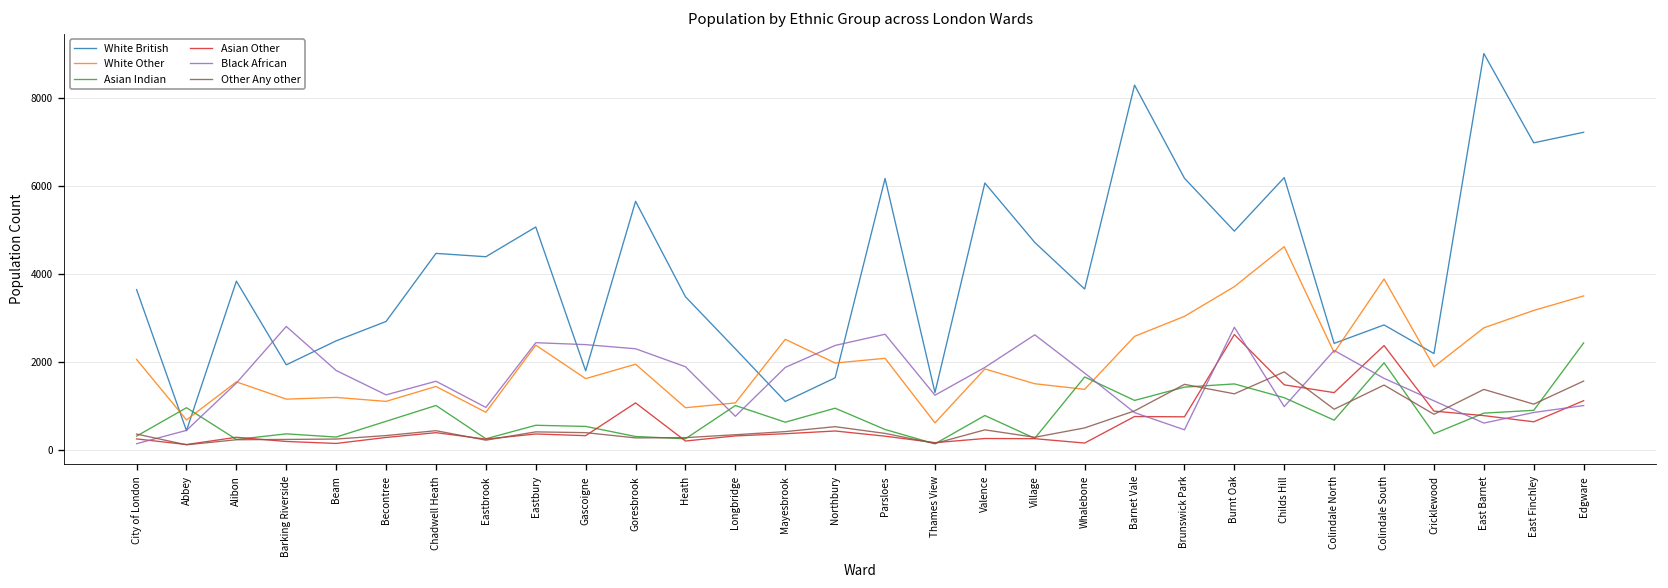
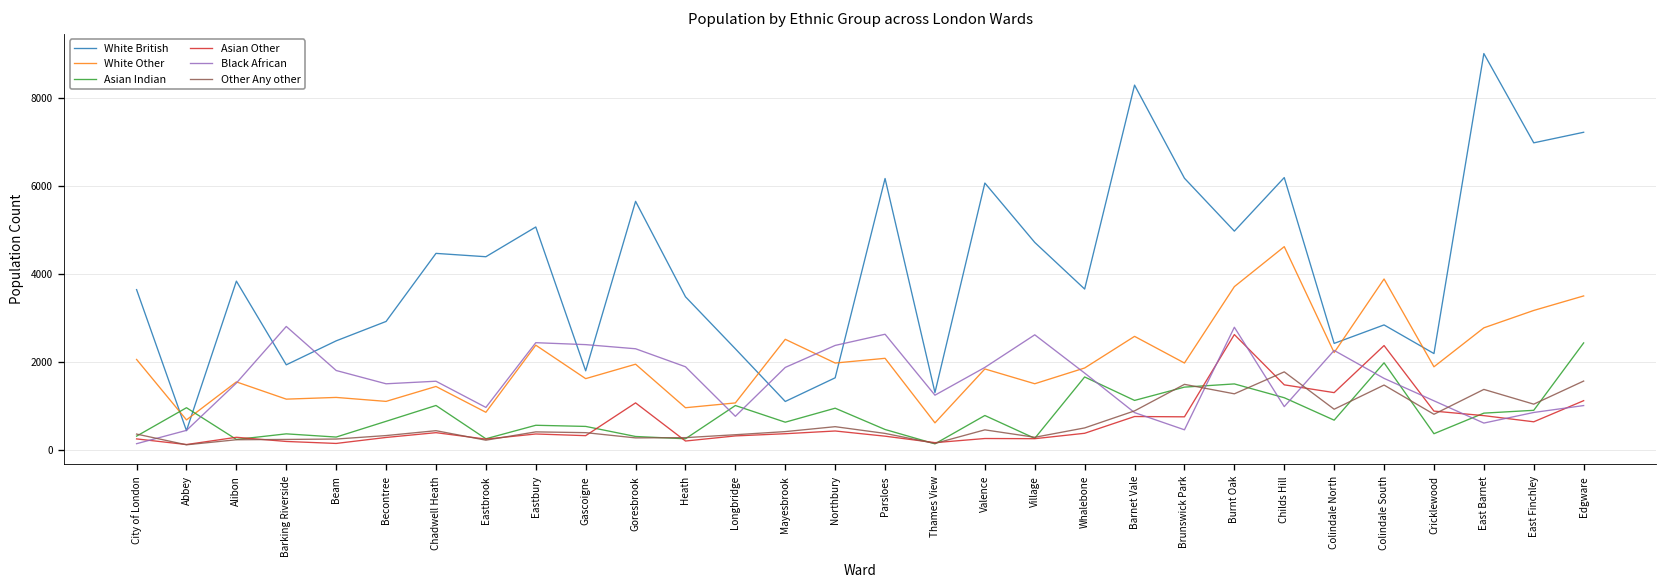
  {
    "White British": {
      "City of London": 3700,
      "Alibon": 3800,
      "Barking Riverside": 1900,
      "Beam": 2500,
      "Becontree": 2900,
      "Chadwell Heath": 4500,
      "Eastbrook": 4400,
      "Eastbury": 5100,
      "Gascoigne": 1800,
      "Goresbrook": 5700,
      "Heath": 3500,
      "Longbridge": 2300,
      "Mayesbrook": 1100,
      "Northbury": 1600,
      "Parsloes": 6200,
      "Valence": 6100,
      "Village": 4700,
      "Whalebone": 3700,
      "Barnet Vale": 8300,
      "Brunswick Park": 6200,
      "Burnt Oak": 5000,
      "Childs Hill": 6200,
      "Colindale North": 2400,
      "Colindale South": 2900,
      "Cricklewood": 2200,
      "East Barnet": 9000,
      "East Finchley": 7000,
      "Edgware": 7200
    },
    "White Other": {
      "City of London": 2100,
      "Abbey": 700,
      "Barking Riverside": 1200,
      "Beam": 1200,
      "Becontree": 1100,
      "Chadwell Heath": 1500,
      "Eastbrook": 900,
      "Gascoigne": 1600,
      "Goresbrook": 2000,
      "Heath": 1000,
      "Mayesbrook": 2500,
      "Northbury": 2000,
      "Parsloes": 2100,
      "Thames View": 600,
      "Village": 1500,
-     "Whalebone": 1400,
+     "Whalebone": 1900,
      "Barnet Vale": 2600,
-     "Brunswick Park": 3000,
+     "Brunswick Park": 2000,
      "Burnt Oak": 3700,
      "Childs Hill": 4600,
      "Colindale South": 3900,
      "Cricklewood": 1900,
      "East Barnet": 2800,
      "East Finchley": 3200,
      "Edgware": 3500
    },
    "Asian Indian": {
      "Abbey": 1000,
      "Barking Riverside": 400,
      "Becontree": 700,
      "Chadwell Heath": 1000,
      "Eastbury": 600,
      "Gascoigne": 500,
      "Mayesbrook": 600,
      "Northbury": 1000,
      "Parsloes": 500,
      "Valence": 800,
      "Whalebone": 1700,
      "Barnet Vale": 1100,
      "Burnt Oak": 1500,
      "Childs Hill": 1200,
      "Colindale North": 700,
      "Colindale South": 2000,
      "Cricklewood": 400,
      "Edgware": 2400
    },
    "Asian Other": {
      "Beam": 200,
      "Goresbrook": 1100,
      "Northbury": 400,
      "Valence": 300,
-     "Whalebone": 200,
+     "Whalebone": 400,
      "Barnet Vale": 800,
      "Brunswick Park": 800,
      "Burnt Oak": 2600,
      "Childs Hill": 1500,
      "Colindale North": 1300,
      "Colindale South": 2400,
      "Cricklewood": 900,
      "East Finchley": 600,
      "Edgware": 1100
    },
    "Black African": {
      "City of London": 200,
      "Barking Riverside": 2800,
      "Beam": 1800,
-     "Becontree": 1300,
+     "Becontree": 1500,
      "Chadwell Heath": 1600,
      "Eastbrook": 1000,
      "Gascoigne": 2400,
      "Goresbrook": 2300,
      "Heath": 1900,
      "Longbridge": 800,
      "Mayesbrook": 1900,
      "Northbury": 2400,
      "Parsloes": 2600,
      "Village": 2600,
      "Whalebone": 1800,
      "Brunswick Park": 500,
      "Burnt Oak": 2800,
      "Childs Hill": 1000,
      "Colindale South": 1600,
      "Cricklewood": 1100,
      "East Barnet": 600,
      "Edgware": 1000
    },
    "Other Any other": {
      "Northbury": 500,
      "Valence": 500,
      "Whalebone": 500,
      "Burnt Oak": 1300,
      "Childs Hill": 1800,
      "Colindale North": 900,
      "Colindale South": 1500,
      "Cricklewood": 800,
      "East Barnet": 1400,
      "East Finchley": 1000,
      "Edgware": 1600
    }
  }
